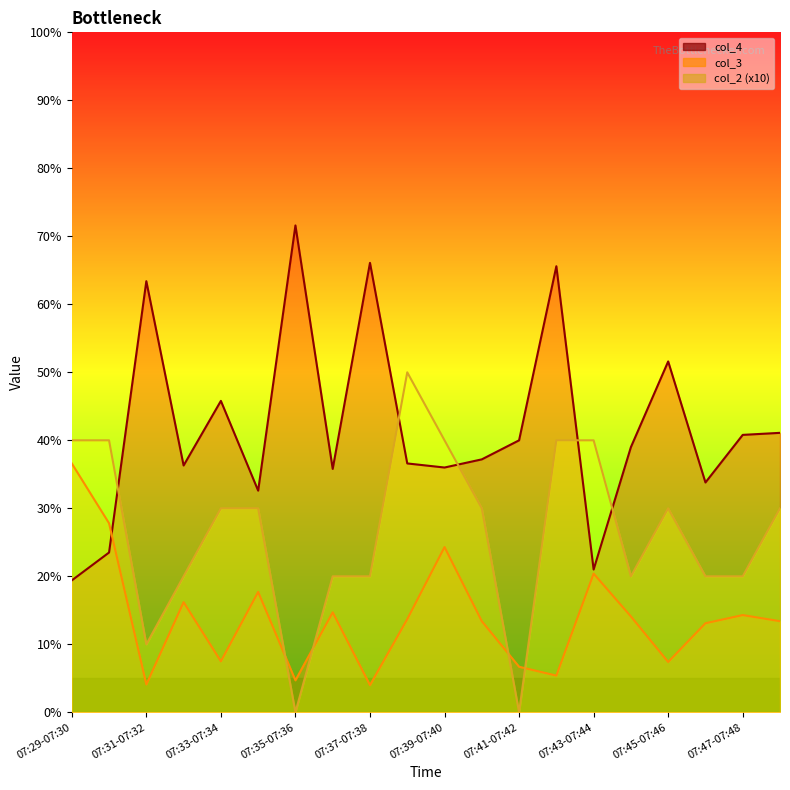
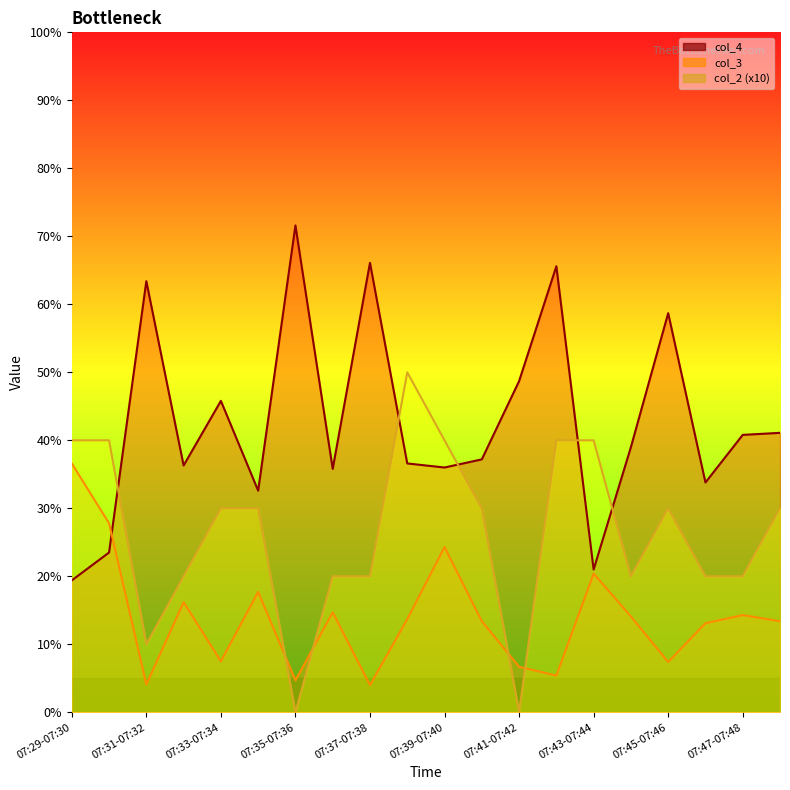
  {
    "col_4": {
      "07:29-07:30": "19%",
      "07:31-07:32": "63%",
      "07:33-07:34": "46%",
      "07:35-07:36": "72%",
      "07:37-07:38": "66%",
      "07:39-07:40": "36%",
-     "07:41-07:42": "40%",
+     "07:41-07:42": "49%",
      "07:43-07:44": "21%",
-     "07:45-07:46": "52%",
+     "07:45-07:46": "59%",
      "07:47-07:48": "41%"
    }
  }
